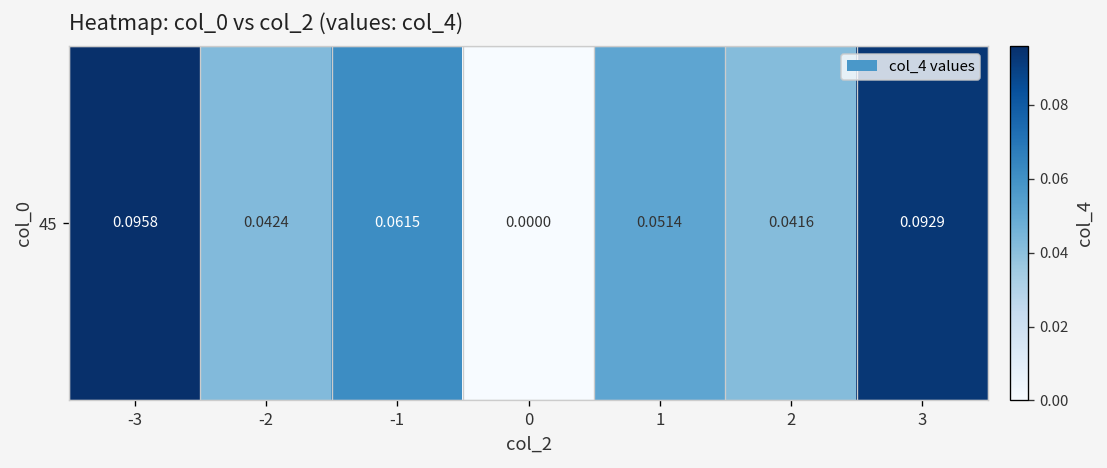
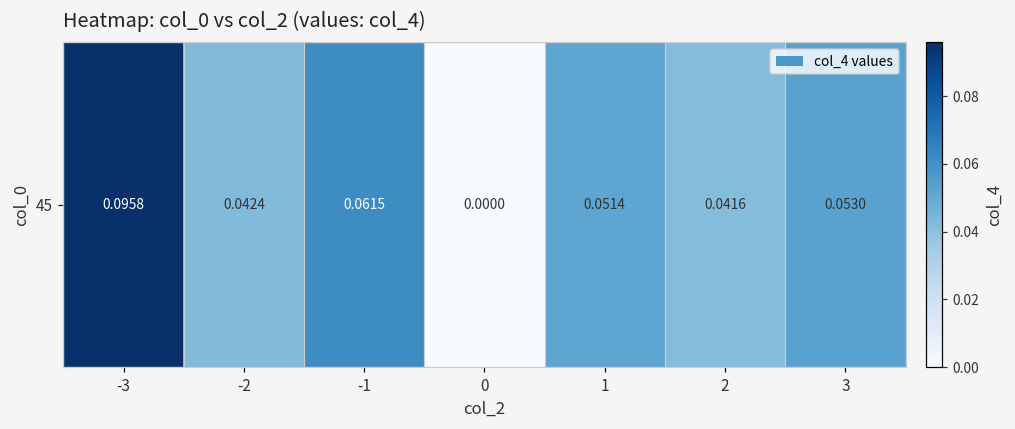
  {
    "45": {
      "-3": 0.0958,
      "-2": 0.0424,
      "-1": 0.0615,
      "0": 0.0000,
      "1": 0.0514,
      "2": 0.0416,
-     "3": 0.0929
+     "3": 0.0530
    }
  }
